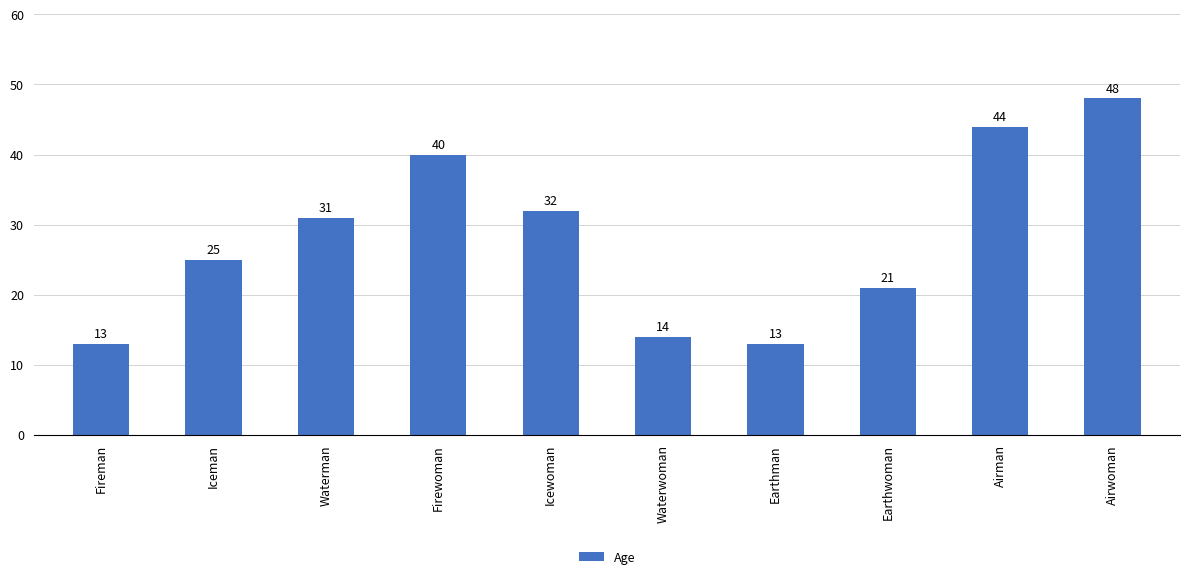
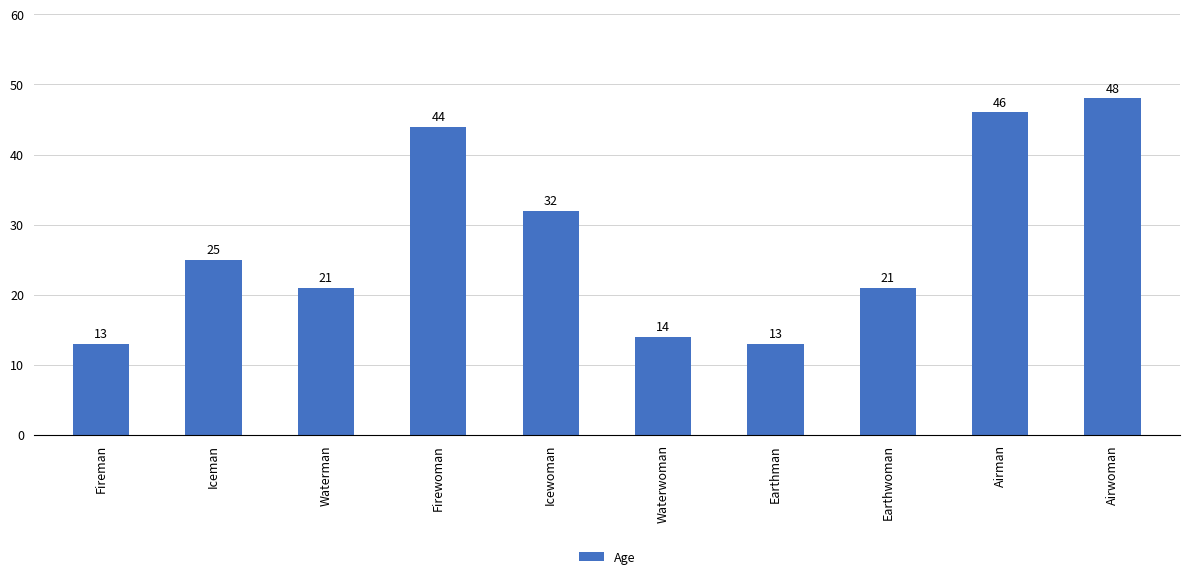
  {
    "Fireman": 13,
    "Iceman": 25,
-   "Waterman": 31,
-   "Firewoman": 40,
+   "Waterman": 21,
+   "Firewoman": 44,
    "Icewoman": 32,
    "Waterwoman": 14,
    "Earthman": 13,
    "Earthwoman": 21,
-   "Airman": 44,
+   "Airman": 46,
    "Airwoman": 48
  }
